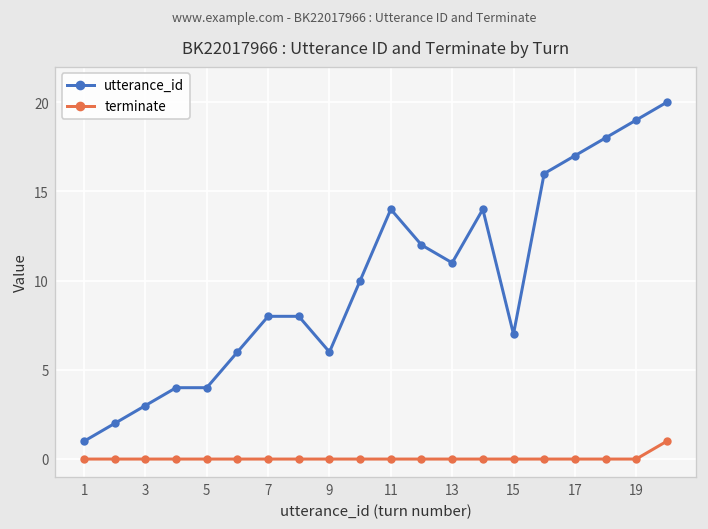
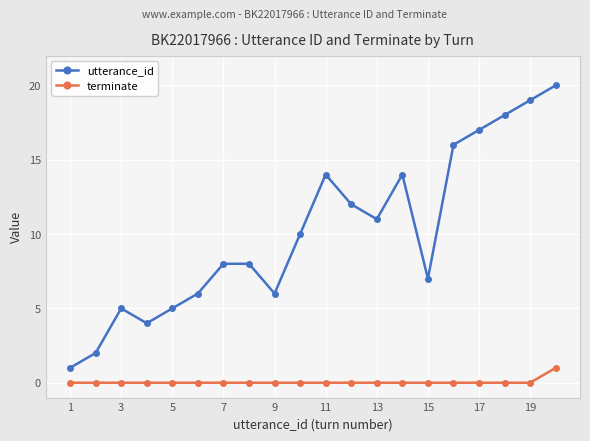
  {
    "utterance_id": {
      "1": 1,
-     "3": 3,
-     "5": 4,
+     "3": 5,
+     "5": 5,
      "7": 8,
      "9": 6,
      "11": 14,
      "13": 11,
      "15": 7,
      "17": 17,
      "19": 19
    },
    "terminate": {
      "1": 0,
      "3": 0,
      "5": 0,
      "7": 0,
      "9": 0,
      "11": 0,
      "13": 0,
      "15": 0,
      "17": 0,
      "19": 0
    }
  }
